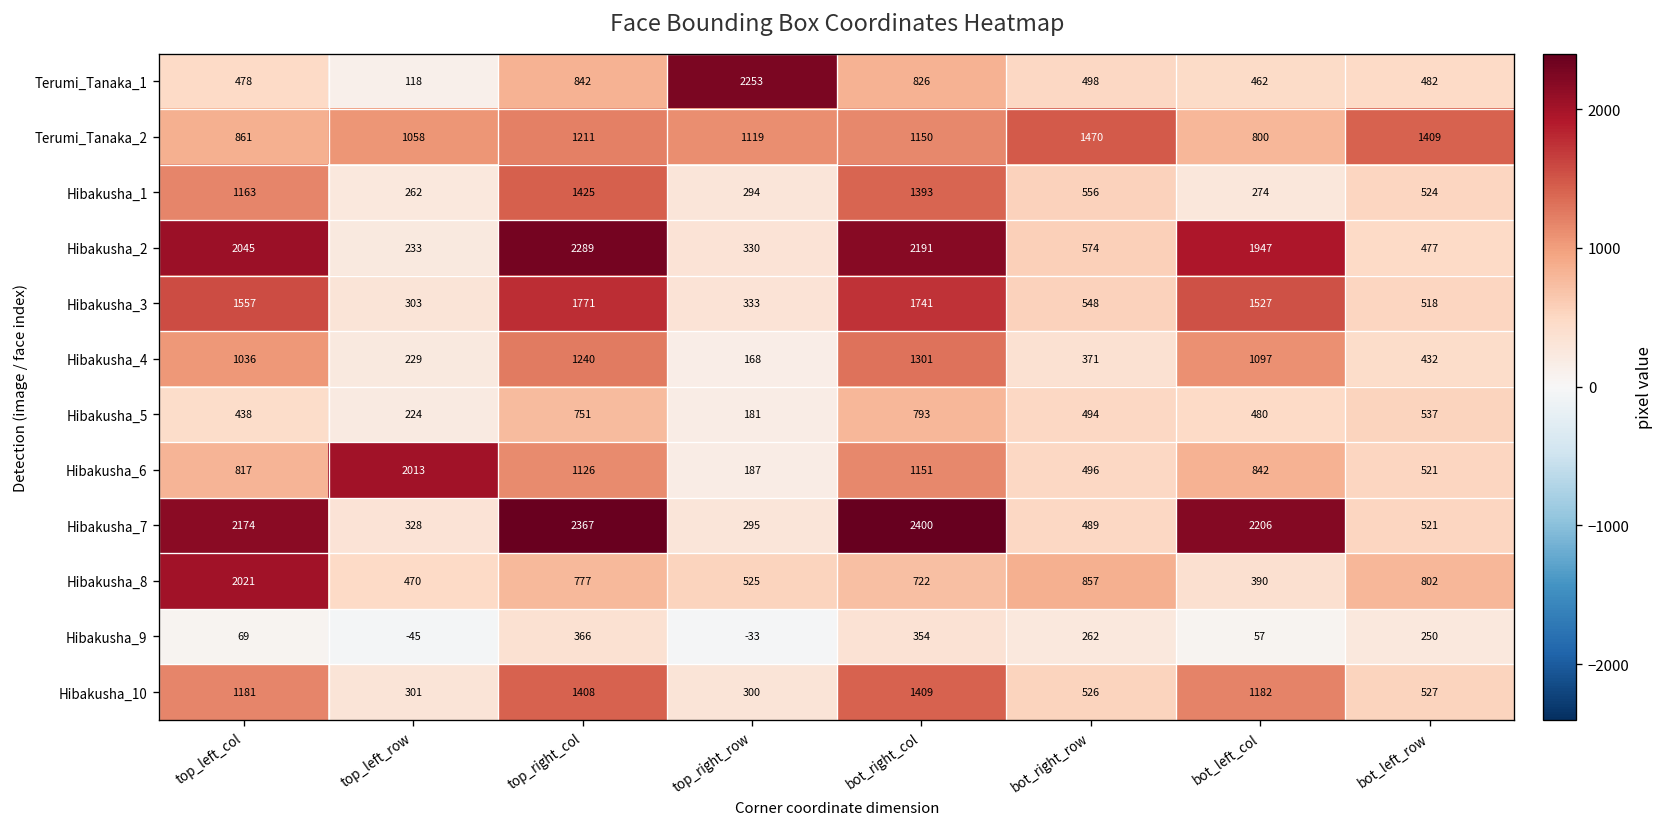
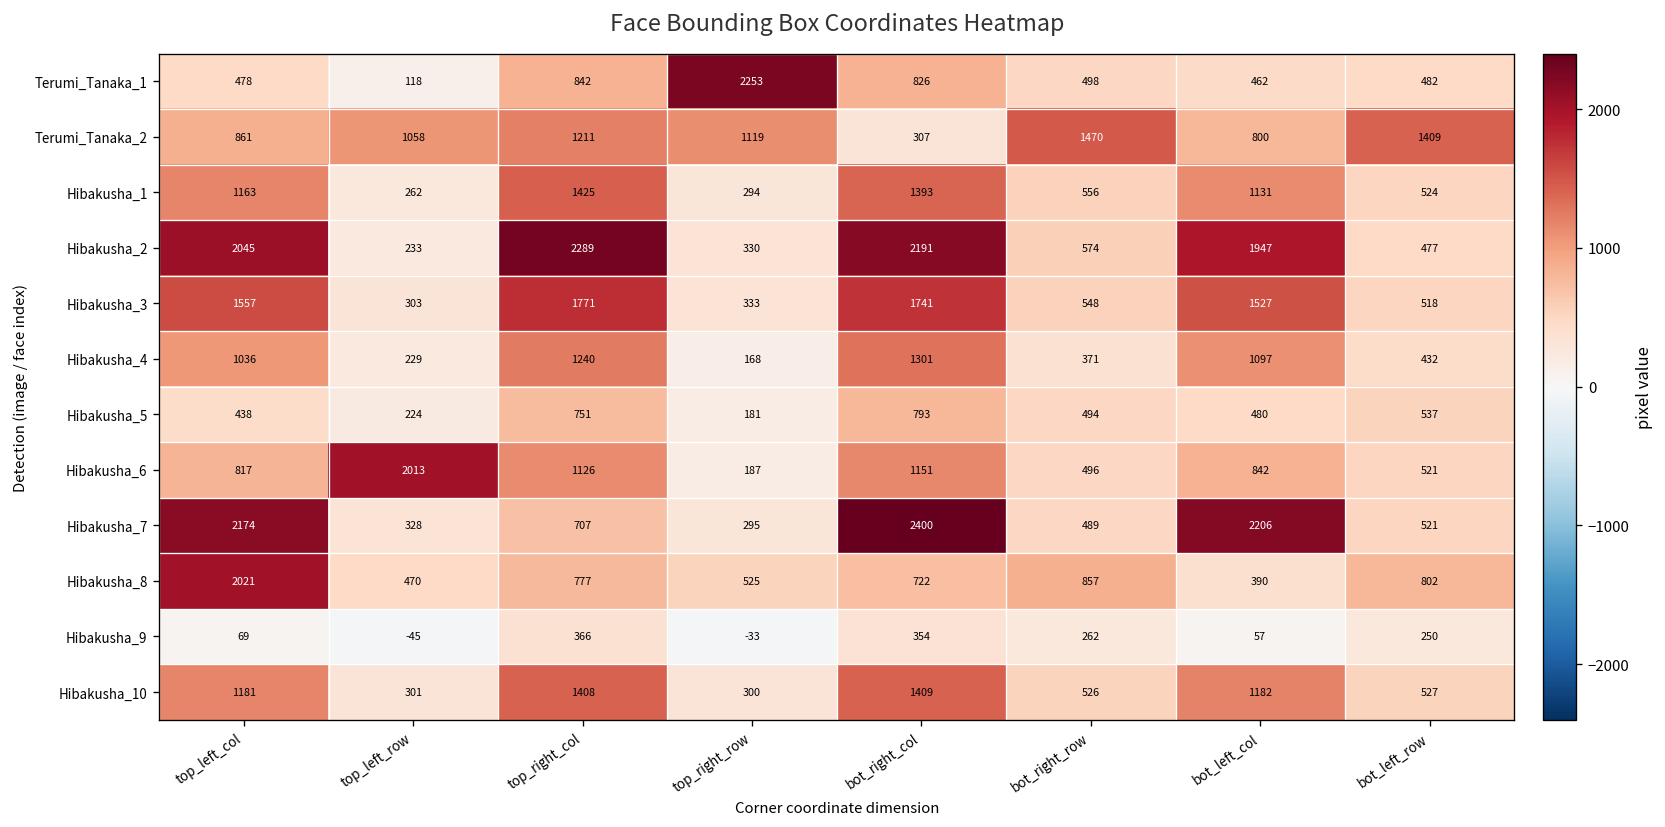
  {
    "Terumi_Tanaka_1": {
      "top_left_col": 478,
      "top_left_row": 118,
      "top_right_col": 842,
      "top_right_row": 2253,
      "bot_right_col": 826,
      "bot_right_row": 498,
      "bot_left_col": 462,
      "bot_left_row": 482
    },
    "Terumi_Tanaka_2": {
      "top_left_col": 861,
      "top_left_row": 1058,
      "top_right_col": 1211,
      "top_right_row": 1119,
-     "bot_right_col": 1150,
+     "bot_right_col": 307,
      "bot_right_row": 1470,
      "bot_left_col": 800,
      "bot_left_row": 1409
    },
    "Hibakusha_1": {
      "top_left_col": 1163,
      "top_left_row": 262,
      "top_right_col": 1425,
      "top_right_row": 294,
      "bot_right_col": 1393,
      "bot_right_row": 556,
-     "bot_left_col": 274,
+     "bot_left_col": 1131,
      "bot_left_row": 524
    },
    "Hibakusha_2": {
      "top_left_col": 2045,
      "top_left_row": 233,
      "top_right_col": 2289,
      "top_right_row": 330,
      "bot_right_col": 2191,
      "bot_right_row": 574,
      "bot_left_col": 1947,
      "bot_left_row": 477
    },
    "Hibakusha_3": {
      "top_left_col": 1557,
      "top_left_row": 303,
      "top_right_col": 1771,
      "top_right_row": 333,
      "bot_right_col": 1741,
      "bot_right_row": 548,
      "bot_left_col": 1527,
      "bot_left_row": 518
    },
    "Hibakusha_4": {
      "top_left_col": 1036,
      "top_left_row": 229,
      "top_right_col": 1240,
      "top_right_row": 168,
      "bot_right_col": 1301,
      "bot_right_row": 371,
      "bot_left_col": 1097,
      "bot_left_row": 432
    },
    "Hibakusha_5": {
      "top_left_col": 438,
      "top_left_row": 224,
      "top_right_col": 751,
      "top_right_row": 181,
      "bot_right_col": 793,
      "bot_right_row": 494,
      "bot_left_col": 480,
      "bot_left_row": 537
    },
    "Hibakusha_6": {
      "top_left_col": 817,
      "top_left_row": 2013,
      "top_right_col": 1126,
      "top_right_row": 187,
      "bot_right_col": 1151,
      "bot_right_row": 496,
      "bot_left_col": 842,
      "bot_left_row": 521
    },
    "Hibakusha_7": {
      "top_left_col": 2174,
      "top_left_row": 328,
-     "top_right_col": 2367,
+     "top_right_col": 707,
      "top_right_row": 295,
      "bot_right_col": 2400,
      "bot_right_row": 489,
      "bot_left_col": 2206,
      "bot_left_row": 521
    },
    "Hibakusha_8": {
      "top_left_col": 2021,
      "top_left_row": 470,
      "top_right_col": 777,
      "top_right_row": 525,
      "bot_right_col": 722,
      "bot_right_row": 857,
      "bot_left_col": 390,
      "bot_left_row": 802
    },
    "Hibakusha_9": {
      "top_left_col": 69,
      "top_left_row": -45,
      "top_right_col": 366,
      "top_right_row": -33,
      "bot_right_col": 354,
      "bot_right_row": 262,
      "bot_left_col": 57,
      "bot_left_row": 250
    },
    "Hibakusha_10": {
      "top_left_col": 1181,
      "top_left_row": 301,
      "top_right_col": 1408,
      "top_right_row": 300,
      "bot_right_col": 1409,
      "bot_right_row": 526,
      "bot_left_col": 1182,
      "bot_left_row": 527
    }
  }
